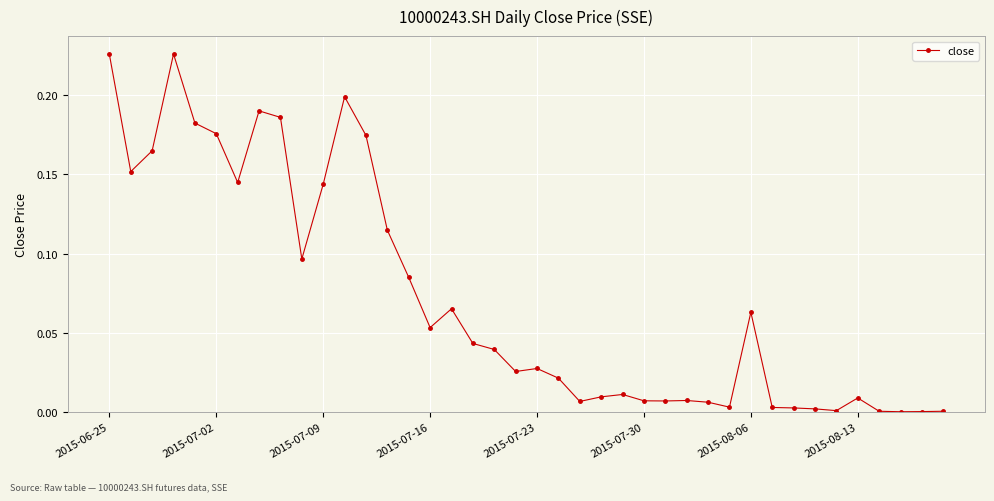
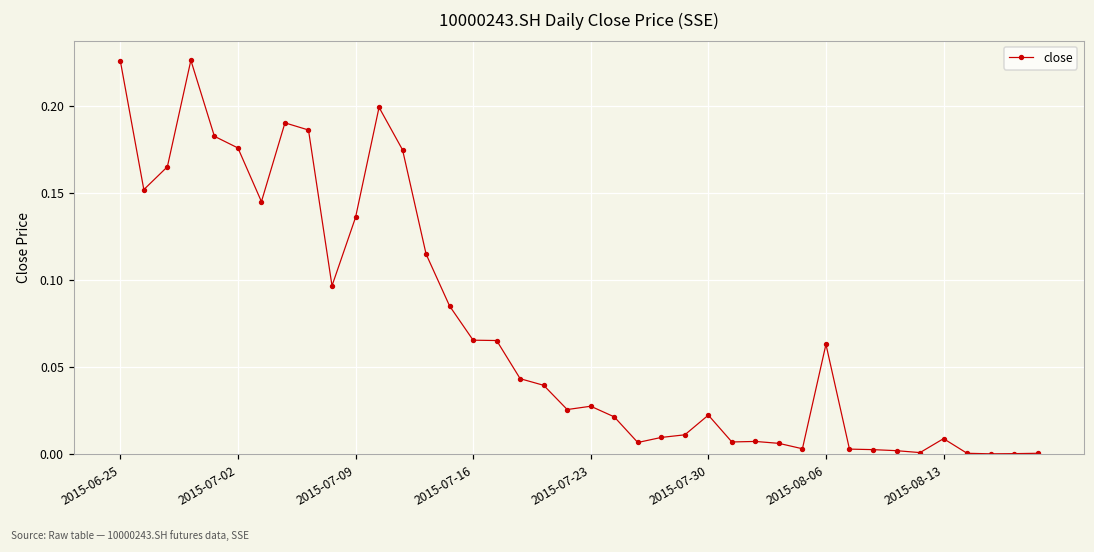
  {
    "2015-06-25": 0.226,
    "2015-07-02": 0.176,
-   "2015-07-09": 0.144,
-   "2015-07-16": 0.053,
+   "2015-07-09": 0.136,
+   "2015-07-16": 0.065,
    "2015-07-23": 0.028,
-   "2015-07-30": 0.007,
+   "2015-07-30": 0.022,
    "2015-08-06": 0.063,
    "2015-08-13": 0.009
  }
